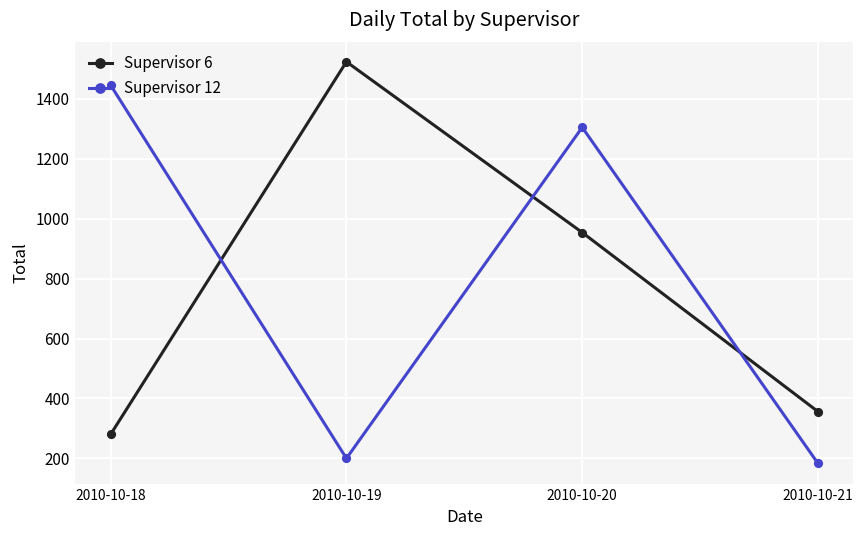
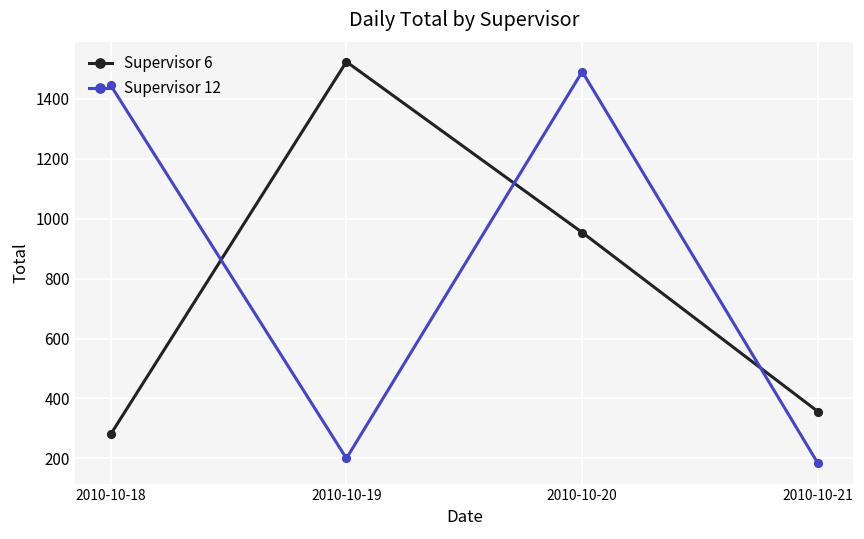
  {
    "Supervisor 6": {
      "2010-10-18": 280,
      "2010-10-19": 1520,
      "2010-10-20": 950,
      "2010-10-21": 360
    },
    "Supervisor 12": {
      "2010-10-18": 1450,
      "2010-10-19": 200,
-     "2010-10-20": 1310,
+     "2010-10-20": 1490,
      "2010-10-21": 180
    }
  }
